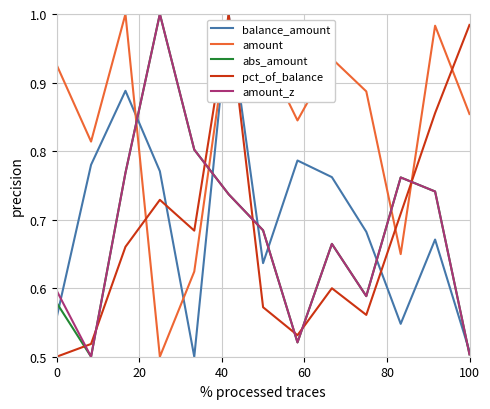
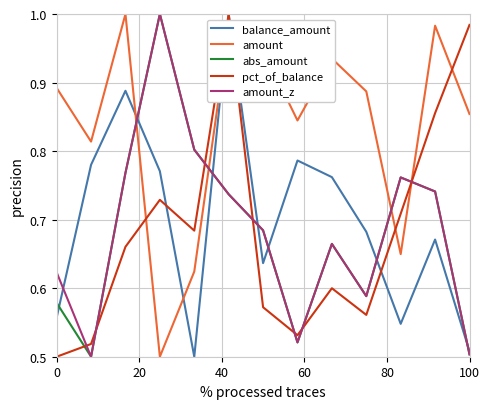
  {
    "balance_amount": {
      "0": 0.56,
      "100": 0.51
    },
    "amount": {
-     "0": 0.93,
+     "0": 0.89,
      "100": 0.85
    },
    "abs_amount": {
      "0": 0.58
    },
    "pct_of_balance": {
      "0": 0.50,
      "100": 0.98
    },
    "amount_z": {
-     "0": 0.60
+     "0": 0.62
    }
  }
